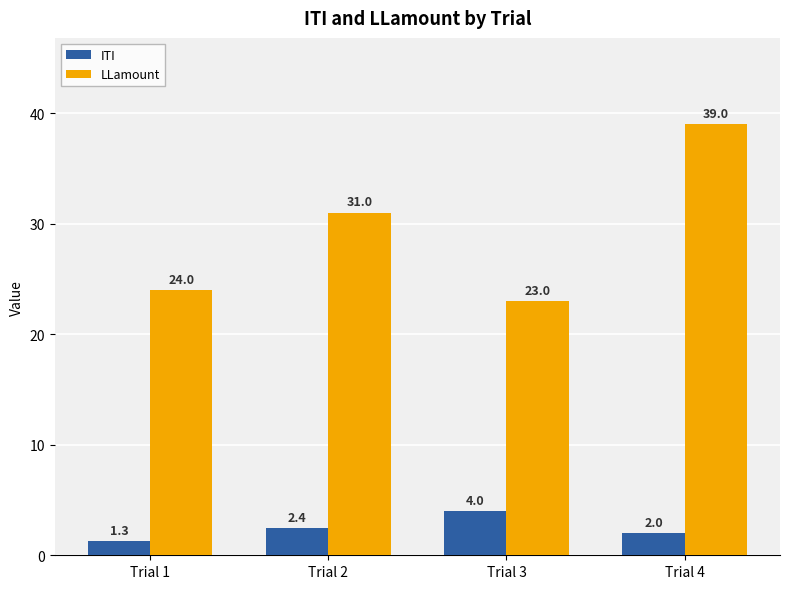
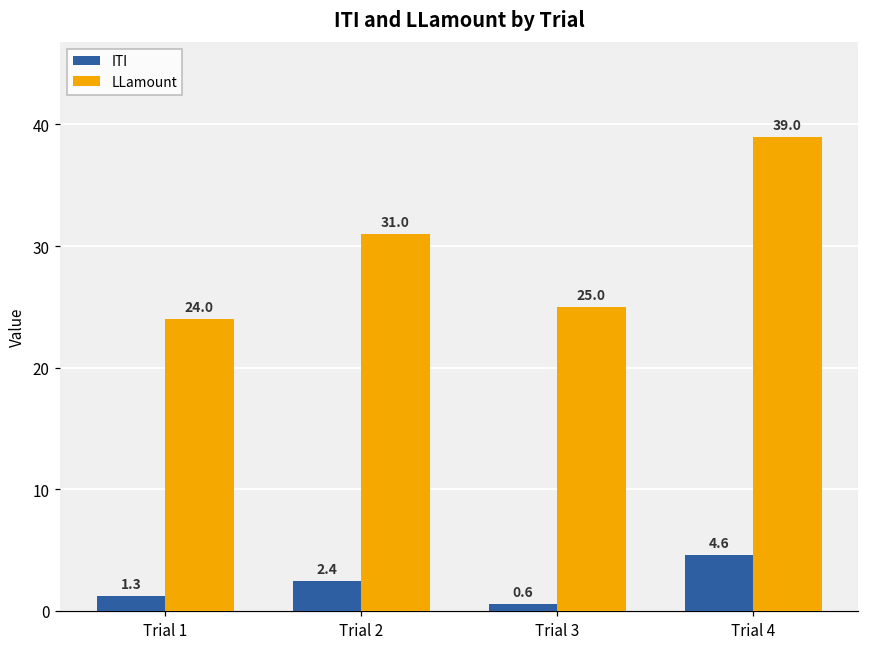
  {
    "ITI": {
      "Trial 1": 1.3,
      "Trial 2": 2.4,
-     "Trial 3": 4.0,
-     "Trial 4": 2.0
+     "Trial 3": 0.6,
+     "Trial 4": 4.6
    },
    "LLamount": {
      "Trial 1": 24.0,
      "Trial 2": 31.0,
-     "Trial 3": 23.0,
+     "Trial 3": 25.0,
      "Trial 4": 39.0
    }
  }
